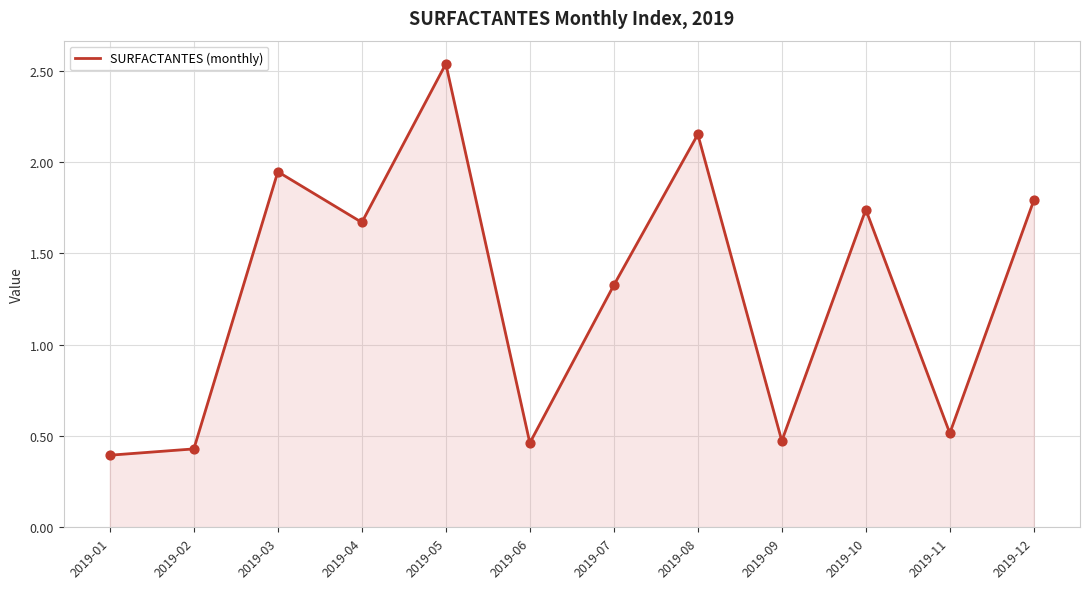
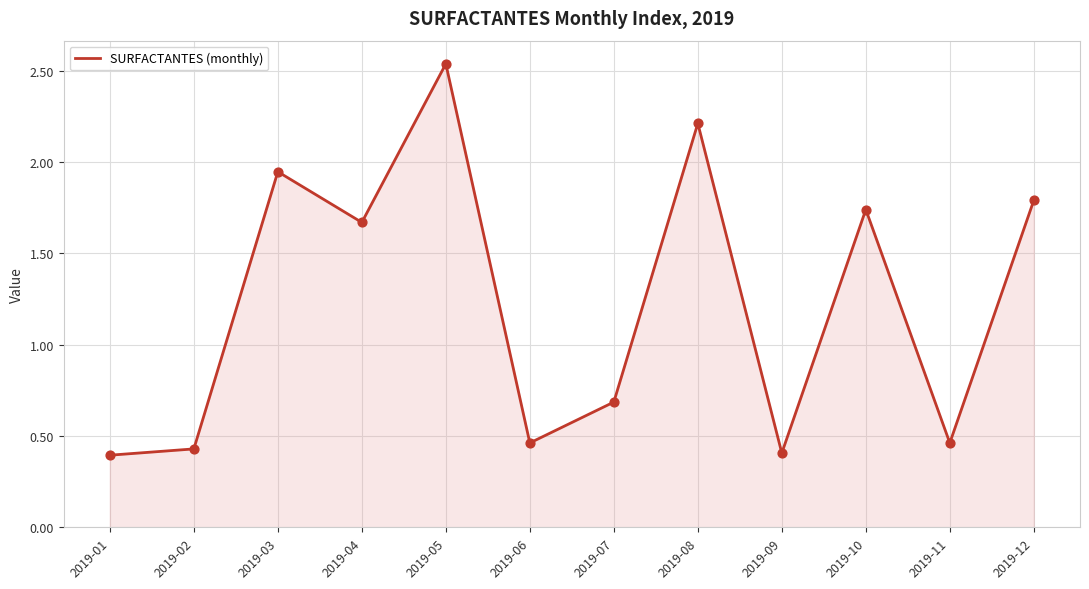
  {
    "2019-01": 0.40,
    "2019-02": 0.43,
    "2019-03": 1.95,
    "2019-04": 1.67,
    "2019-05": 2.54,
    "2019-06": 0.46,
-   "2019-07": 1.33,
-   "2019-08": 2.15,
-   "2019-09": 0.47,
+   "2019-07": 0.69,
+   "2019-08": 2.21,
+   "2019-09": 0.41,
    "2019-10": 1.74,
-   "2019-11": 0.52,
+   "2019-11": 0.46,
    "2019-12": 1.79
  }
